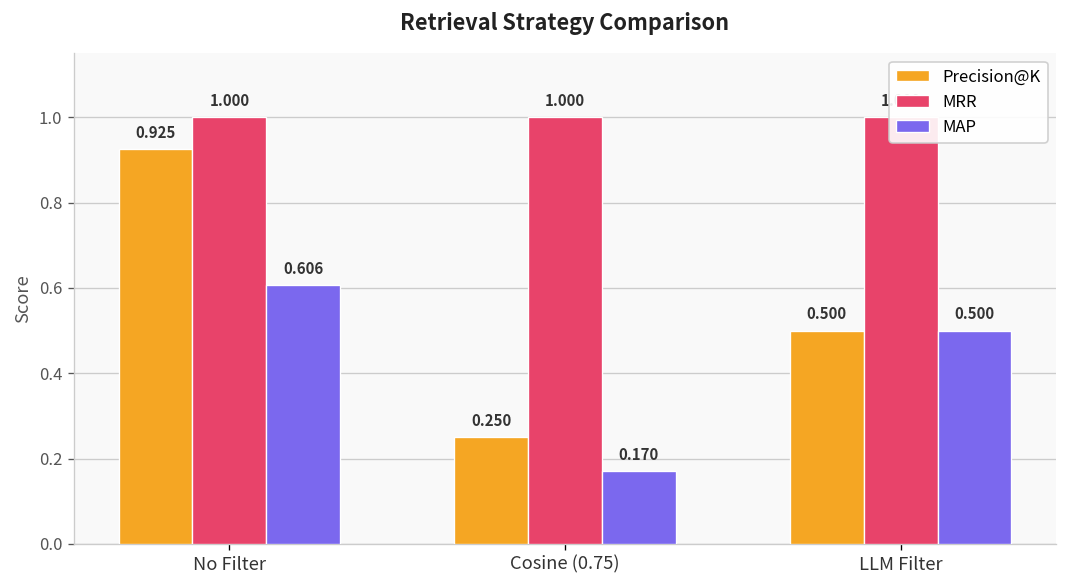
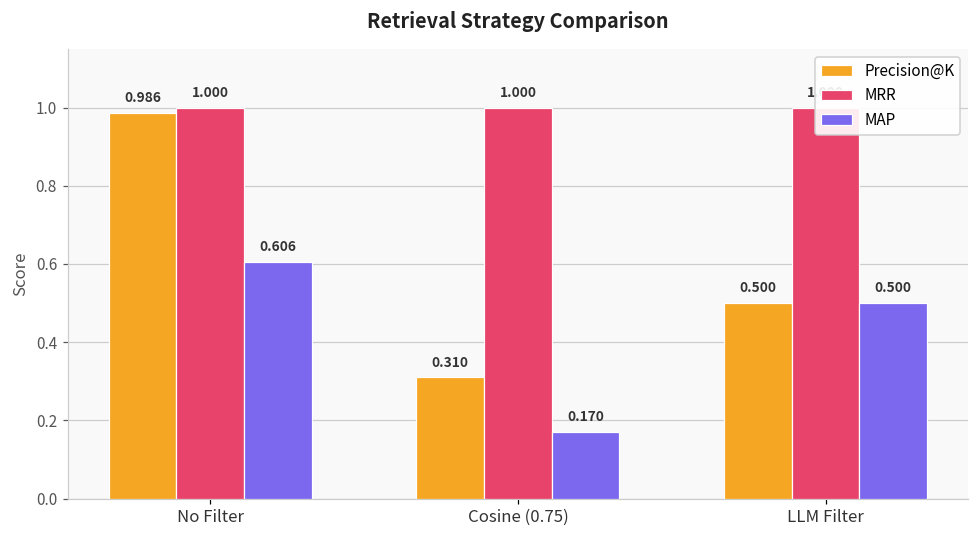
  {
    "Precision@K": {
-     "No Filter": 0.925,
-     "Cosine (0.75)": 0.250,
+     "No Filter": 0.986,
+     "Cosine (0.75)": 0.310,
      "LLM Filter": 0.500
    },
    "MRR": {
      "No Filter": 1.000,
      "Cosine (0.75)": 1.000
    },
    "MAP": {
      "No Filter": 0.606,
      "Cosine (0.75)": 0.170,
      "LLM Filter": 0.500
    }
  }
